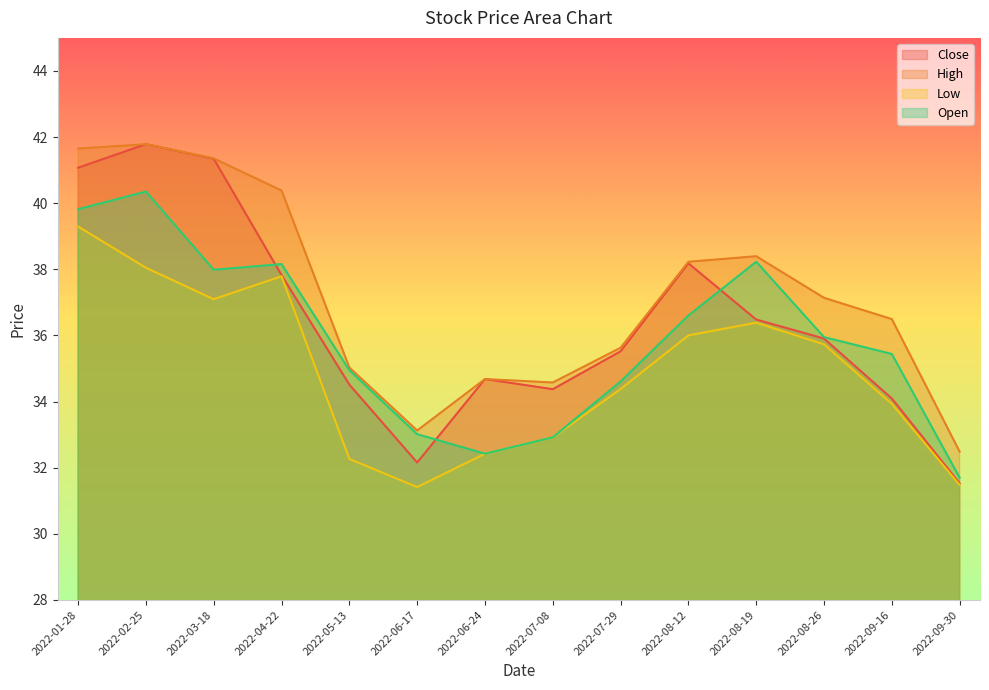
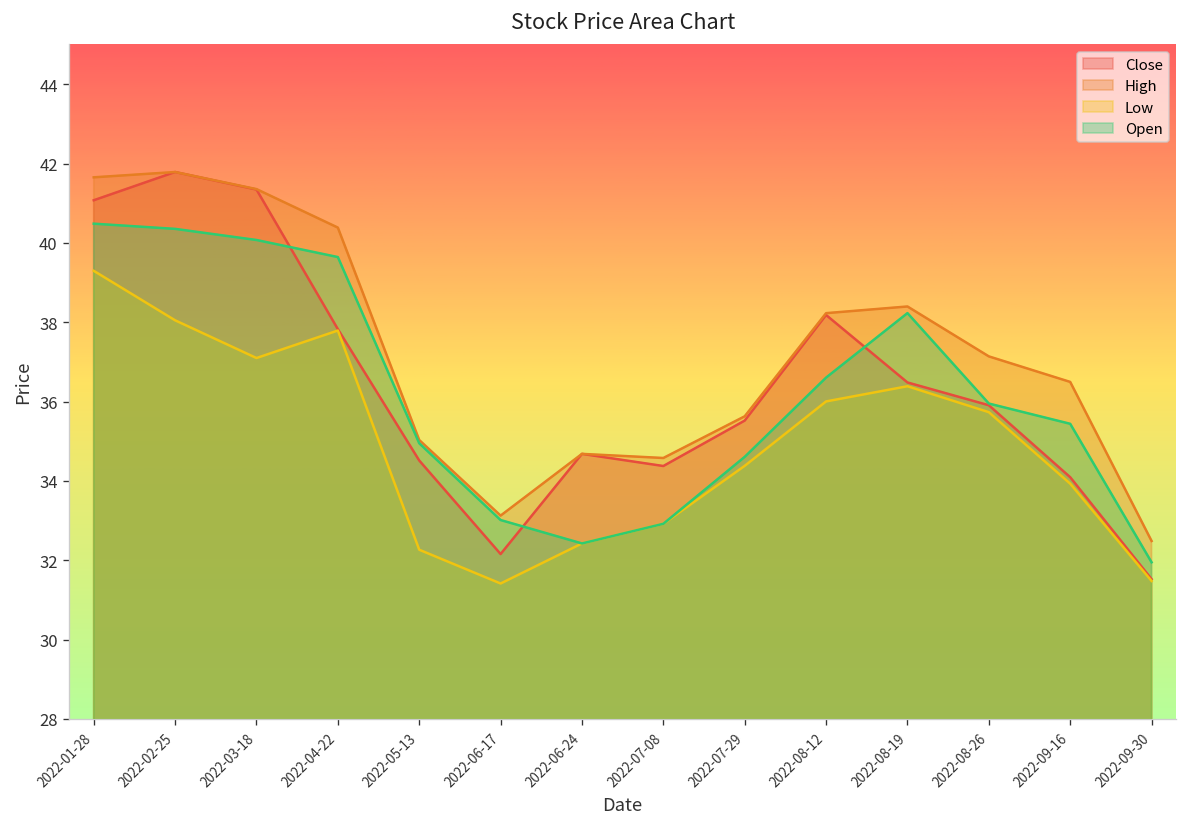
  {
    "Open": {
-     "2022-01-28": 39.8,
+     "2022-01-28": 40.5,
      "2022-02-25": 40.4,
-     "2022-03-18": 38.0,
-     "2022-04-22": 38.2,
+     "2022-03-18": 40.1,
+     "2022-04-22": 39.6,
      "2022-05-13": 34.9,
      "2022-06-17": 33.0,
      "2022-07-29": 34.6,
      "2022-08-12": 36.6,
      "2022-08-19": 38.2,
      "2022-09-16": 35.4,
-     "2022-09-30": 31.7
+     "2022-09-30": 31.9
    }
  }
